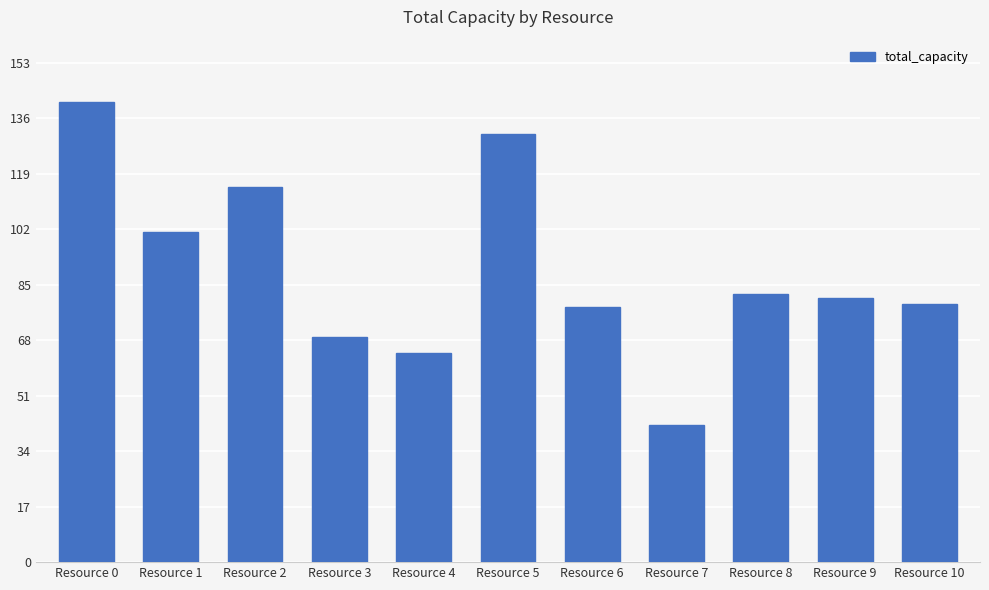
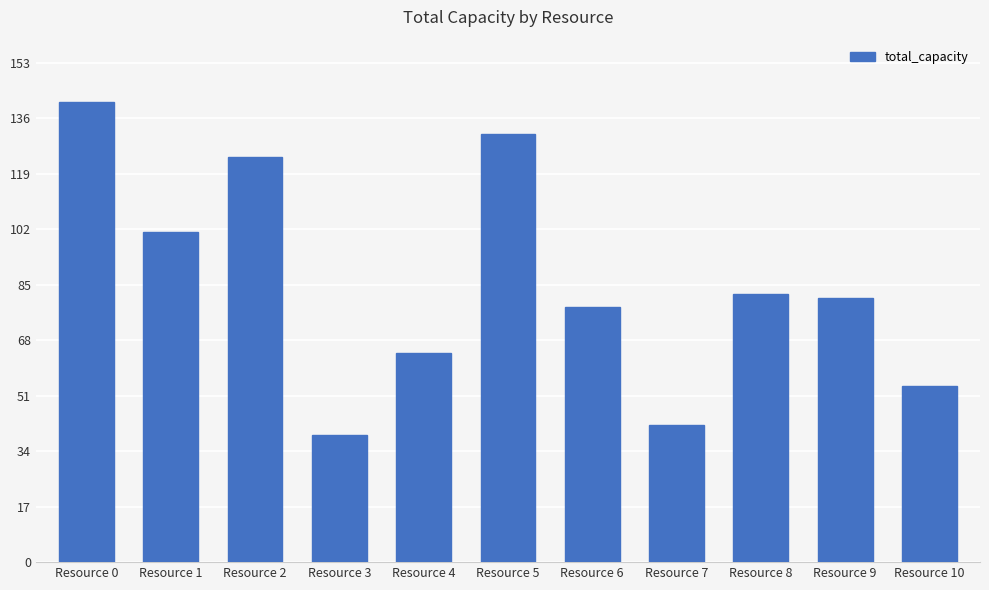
  {
    "Resource 0": 141,
    "Resource 1": 101,
-   "Resource 2": 115,
-   "Resource 3": 69,
+   "Resource 2": 124,
+   "Resource 3": 39,
    "Resource 4": 64,
    "Resource 5": 131,
    "Resource 6": 78,
    "Resource 7": 42,
    "Resource 8": 82,
    "Resource 9": 81,
-   "Resource 10": 79
+   "Resource 10": 54
  }
